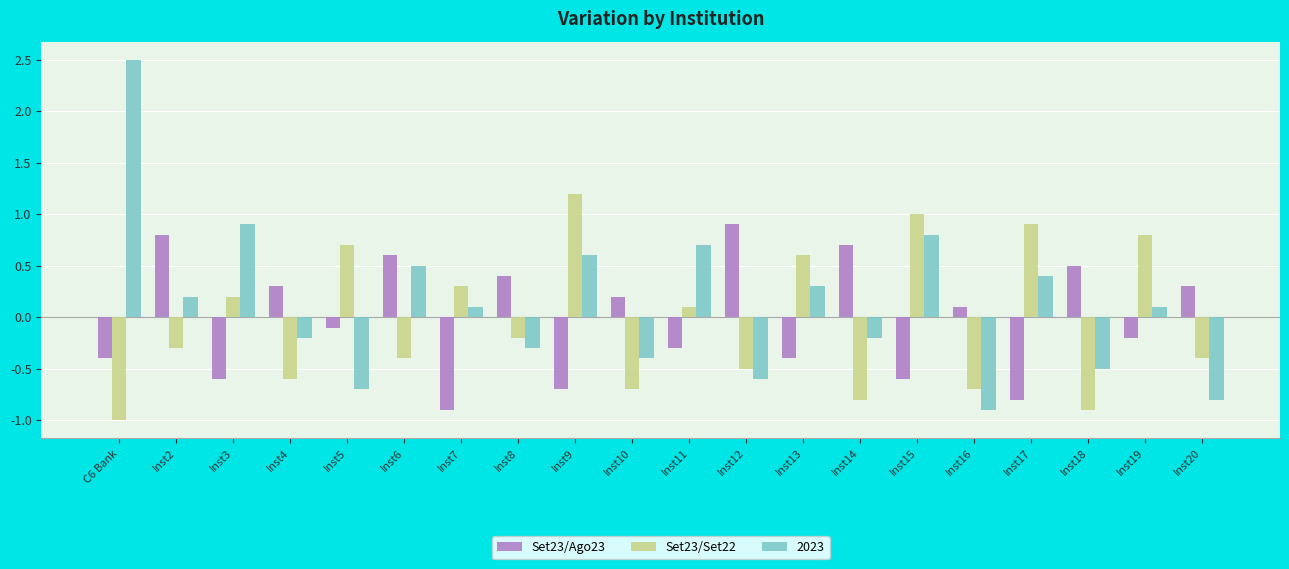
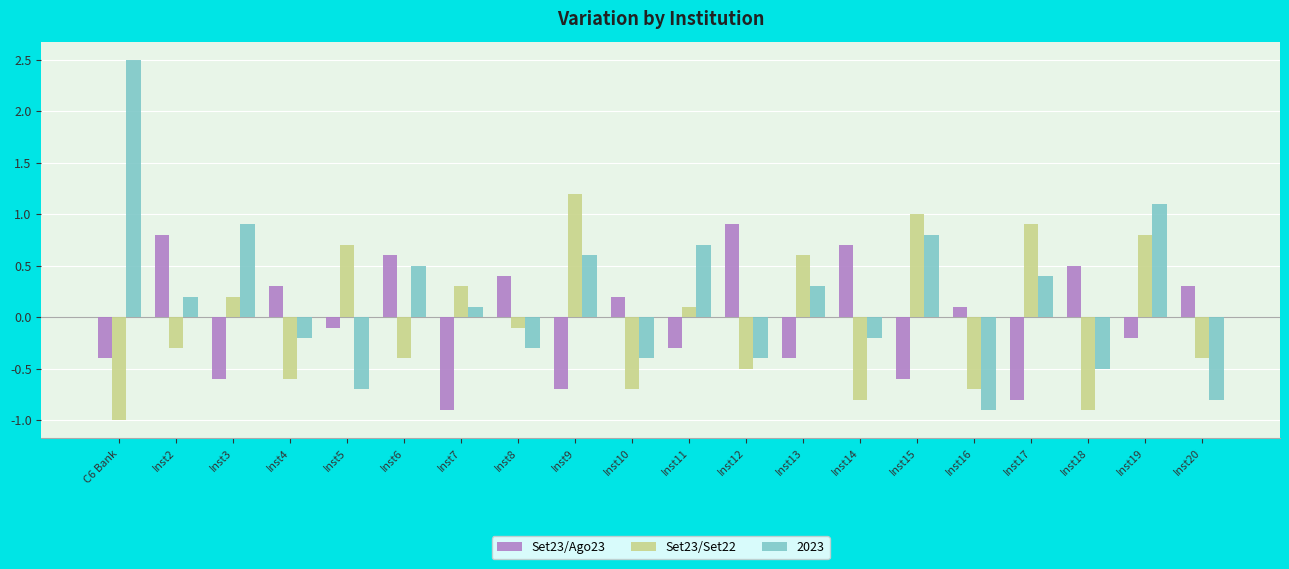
  {
    "Set23/Ago23": {
      "C6 Bank": -0.4,
      "Inst2": 0.8,
      "Inst3": -0.6,
      "Inst4": 0.3,
      "Inst5": -0.1,
      "Inst6": 0.6,
      "Inst7": -0.9,
      "Inst8": 0.4,
      "Inst9": -0.7,
      "Inst10": 0.2,
      "Inst11": -0.3,
      "Inst12": 0.9,
      "Inst13": -0.4,
      "Inst14": 0.7,
      "Inst15": -0.6,
      "Inst16": 0.1,
      "Inst17": -0.8,
      "Inst18": 0.5,
      "Inst19": -0.2,
      "Inst20": 0.3
    },
    "Set23/Set22": {
      "C6 Bank": -1.0,
      "Inst2": -0.3,
      "Inst3": 0.2,
      "Inst4": -0.6,
      "Inst5": 0.7,
      "Inst6": -0.4,
      "Inst7": 0.3,
-     "Inst8": -0.2,
+     "Inst8": -0.1,
      "Inst9": 1.2,
      "Inst10": -0.7,
      "Inst11": 0.1,
      "Inst12": -0.5,
      "Inst13": 0.6,
      "Inst14": -0.8,
      "Inst15": 1.0,
      "Inst16": -0.7,
      "Inst17": 0.9,
      "Inst18": -0.9,
      "Inst19": 0.8,
      "Inst20": -0.4
    },
    "2023": {
      "C6 Bank": 2.5,
      "Inst2": 0.2,
      "Inst3": 0.9,
      "Inst4": -0.2,
      "Inst5": -0.7,
      "Inst6": 0.5,
      "Inst7": 0.1,
      "Inst8": -0.3,
      "Inst9": 0.6,
      "Inst10": -0.4,
      "Inst11": 0.7,
-     "Inst12": -0.6,
+     "Inst12": -0.4,
      "Inst13": 0.3,
      "Inst14": -0.2,
      "Inst15": 0.8,
      "Inst16": -0.9,
      "Inst17": 0.4,
      "Inst18": -0.5,
-     "Inst19": 0.1,
+     "Inst19": 1.1,
      "Inst20": -0.8
    }
  }
